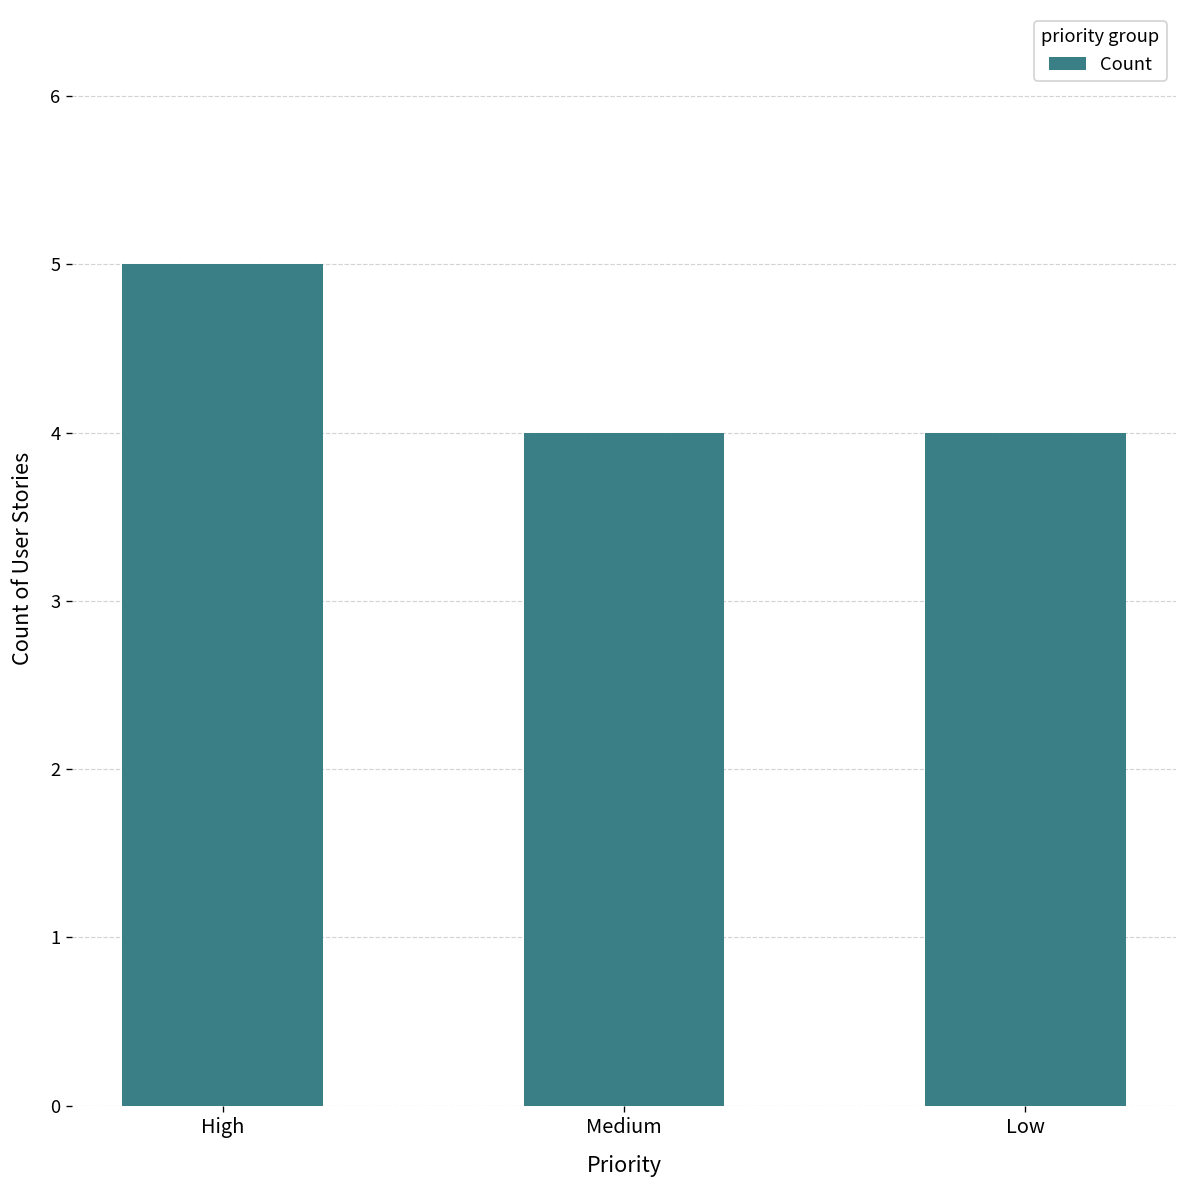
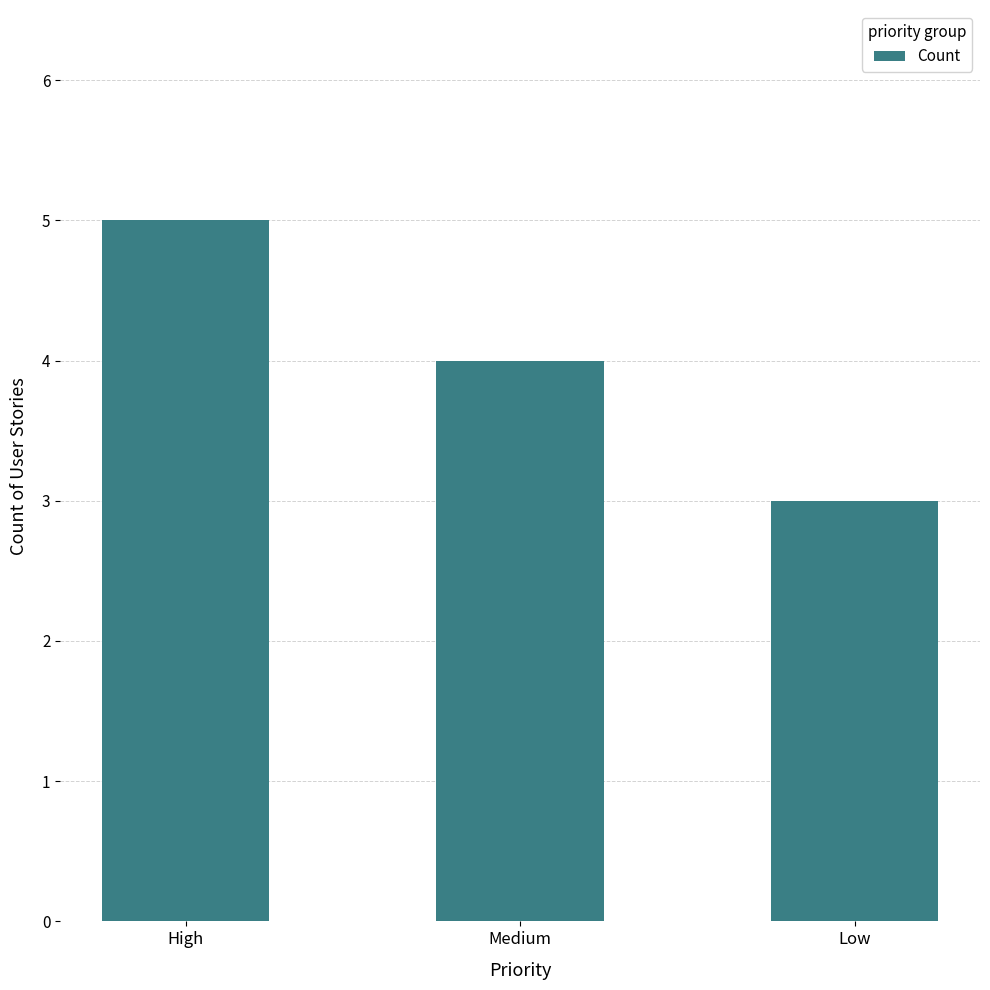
  {
    "High": 5,
    "Medium": 4,
-   "Low": 4
+   "Low": 3
  }
